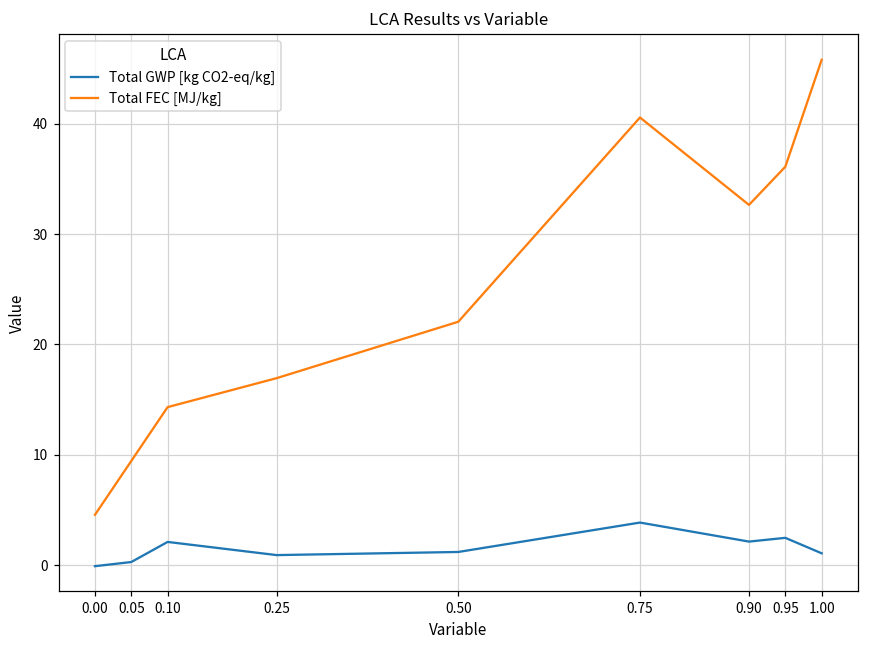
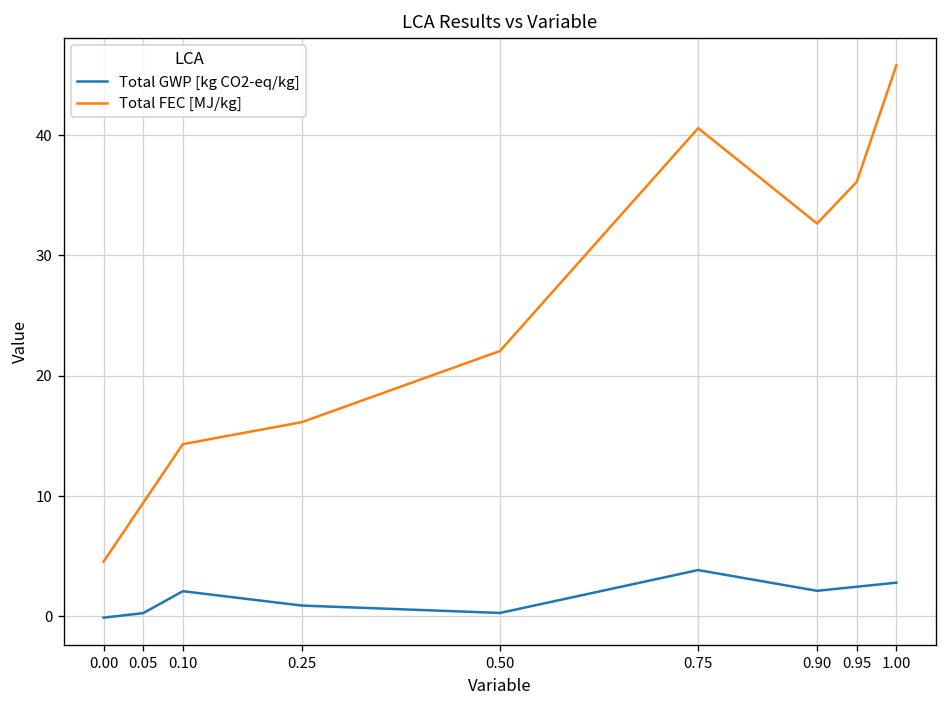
  {
    "Total GWP [kg CO2-eq/kg]": {
      "0.00": -0.1,
      "0.05": 0.3,
      "0.10": 2.1,
      "0.25": 0.9,
-     "0.50": 1.2,
+     "0.50": 0.3,
      "0.75": 3.9,
      "0.90": 2.1,
      "0.95": 2.5,
-     "1.00": 1.1
+     "1.00": 2.8
    },
    "Total FEC [MJ/kg]": {
      "0.00": 4.6,
      "0.05": 9.4,
      "0.10": 14.3,
-     "0.25": 16.9,
+     "0.25": 16.1,
      "0.50": 22.1,
      "0.75": 40.6,
      "0.90": 32.7,
      "0.95": 36.1,
      "1.00": 45.8
    }
  }
